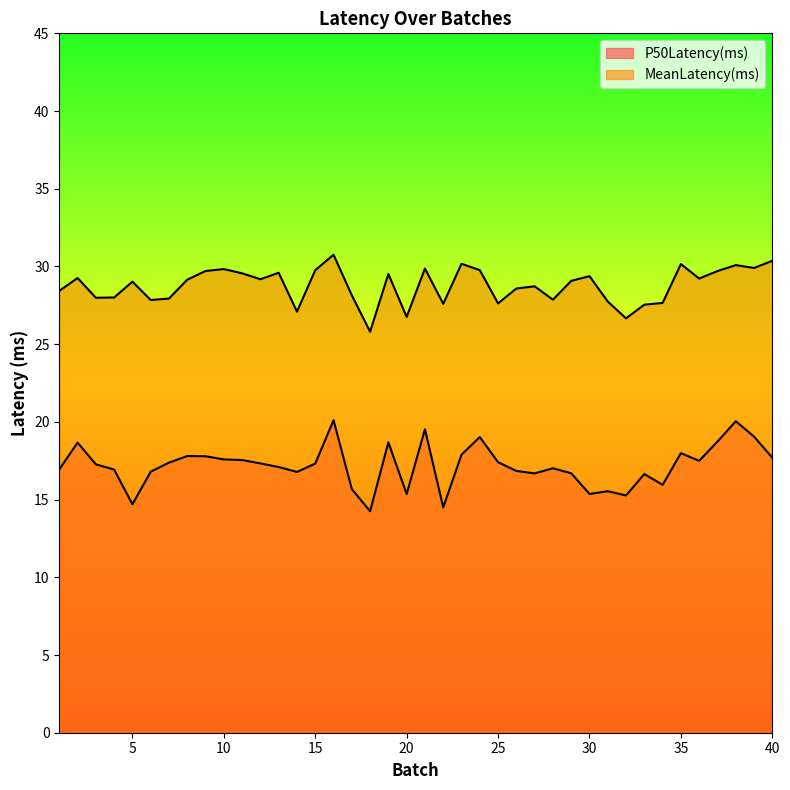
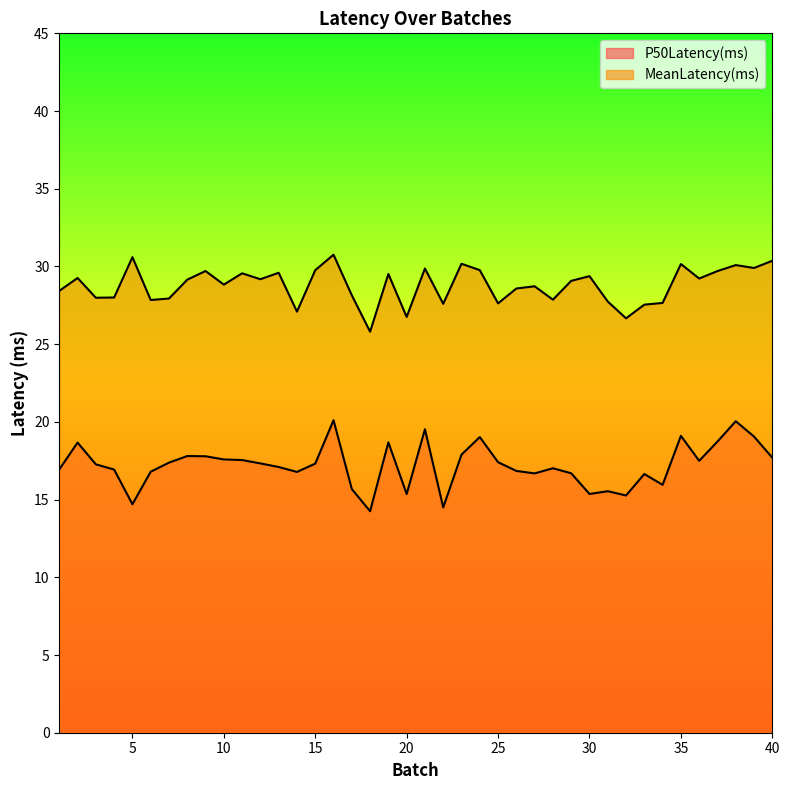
  {
    "P50Latency(ms)": {
      "5": 14.7,
      "10": 17.6,
      "15": 17.3,
      "20": 15.4,
      "25": 17.4,
      "30": 15.4,
-     "35": 18.0,
+     "35": 19.1,
      "40": 17.7
    },
    "MeanLatency(ms)": {
-     "5": 29.0,
-     "10": 29.8,
+     "5": 30.6,
+     "10": 28.8,
      "15": 29.8,
      "20": 26.8,
      "25": 27.6,
      "30": 29.4,
      "35": 30.2,
      "40": 30.4
    }
  }
